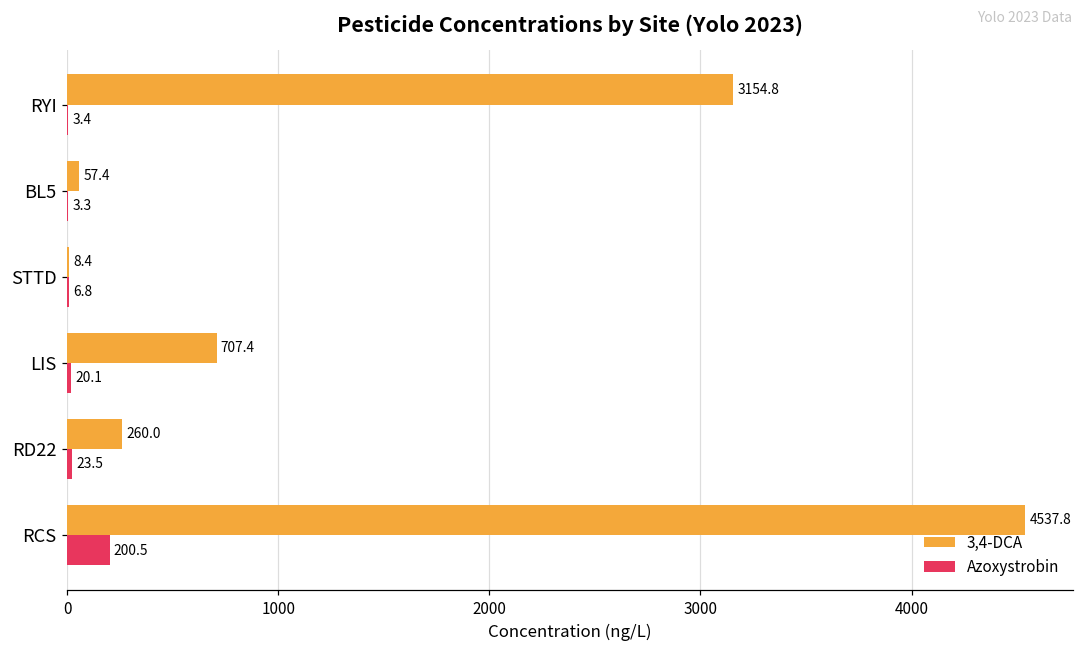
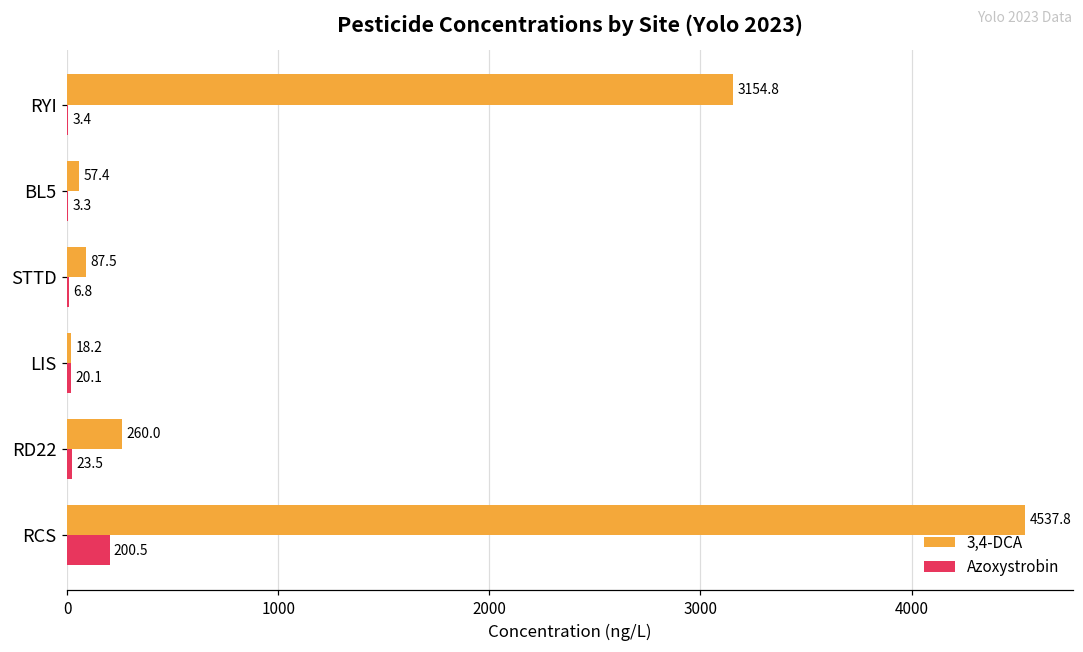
  {
    "3,4-DCA": {
      "RYI": 3154.8,
      "BL5": 57.4,
-     "STTD": 8.4,
-     "LIS": 707.4,
+     "STTD": 87.5,
+     "LIS": 18.2,
      "RD22": 260.0,
      "RCS": 4537.8
    },
    "Azoxystrobin": {
      "RYI": 3.4,
      "BL5": 3.3,
      "STTD": 6.8,
      "LIS": 20.1,
      "RD22": 23.5,
      "RCS": 200.5
    }
  }
